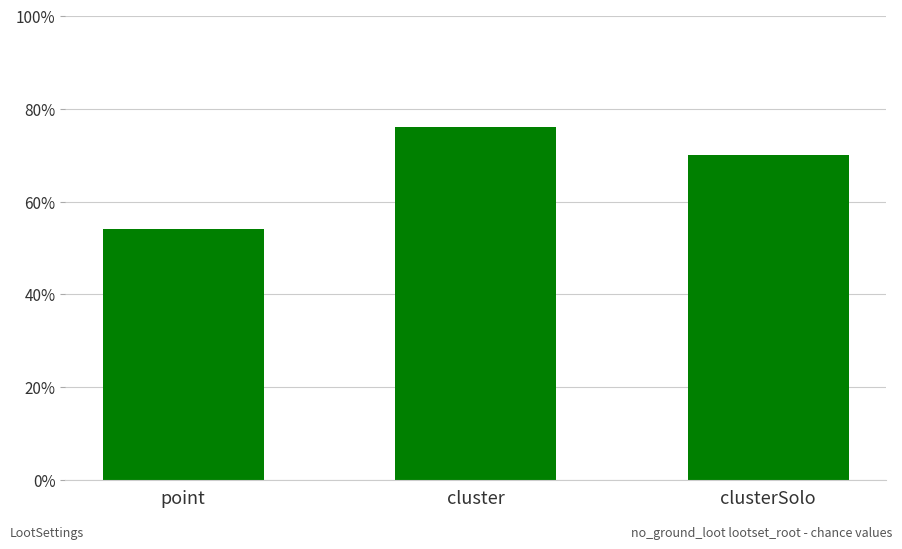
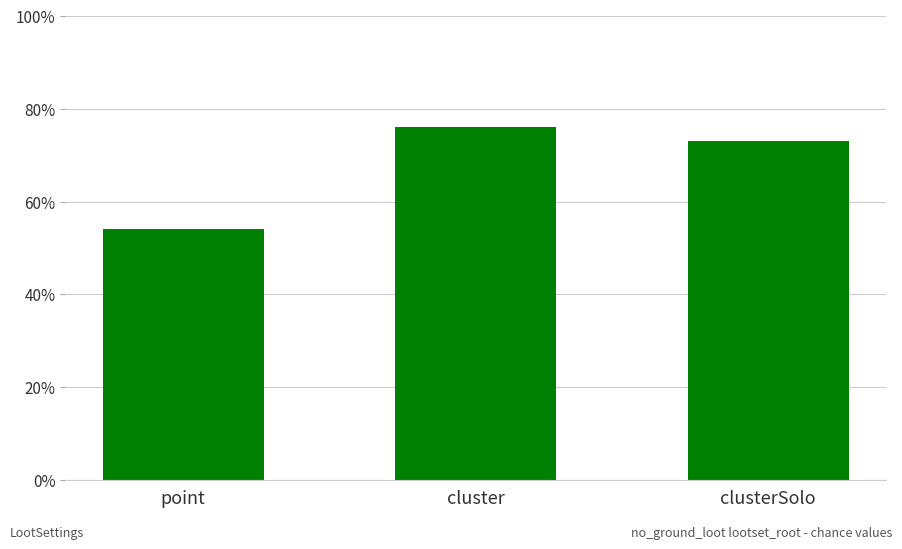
  {
    "point": "54%",
    "cluster": "76%",
-   "clusterSolo": "70%"
+   "clusterSolo": "73%"
  }
